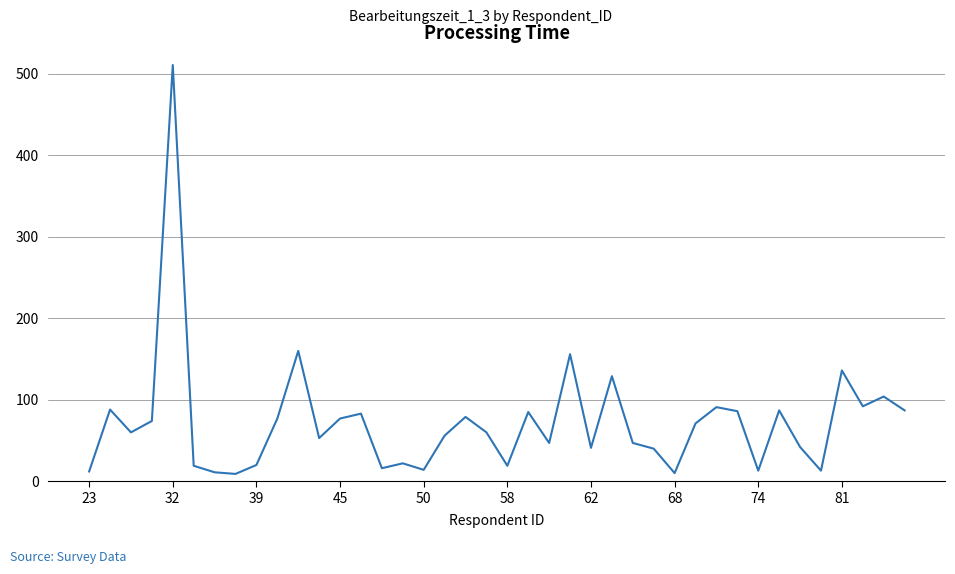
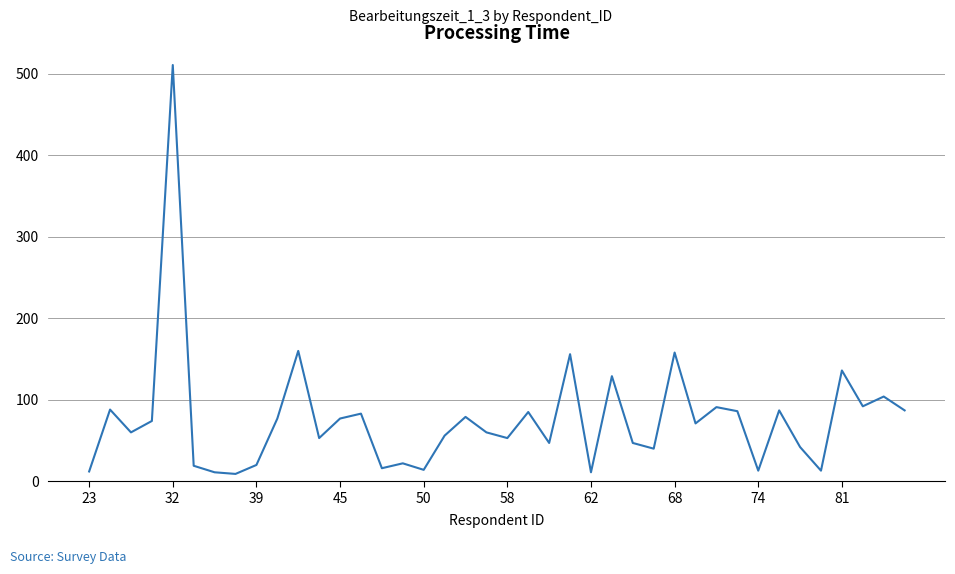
  {
    "32": 510,
    "45": 80,
    "50": 10,
-   "58": 20,
-   "62": 40,
-   "68": 10,
+   "58": 50,
+   "62": 10,
+   "68": 160,
    "74": 10,
    "81": 140
  }
